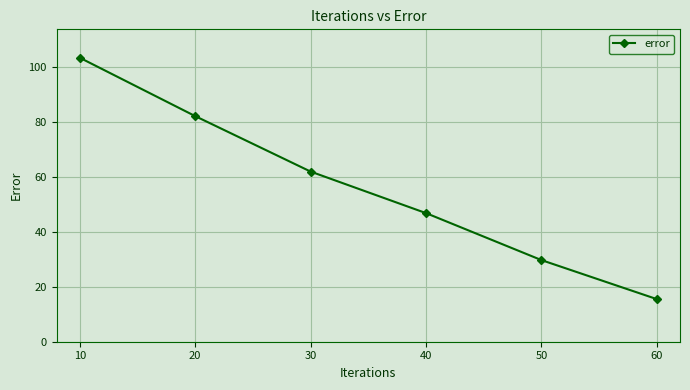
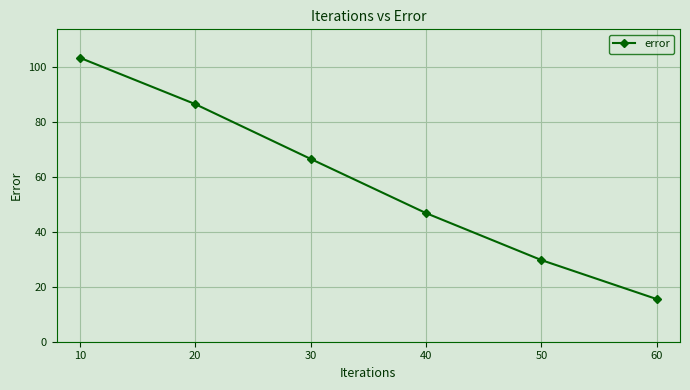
  {
    "10": 103,
-   "20": 82,
-   "30": 62,
+   "20": 86,
+   "30": 66,
    "40": 47,
    "50": 30,
    "60": 15
  }
